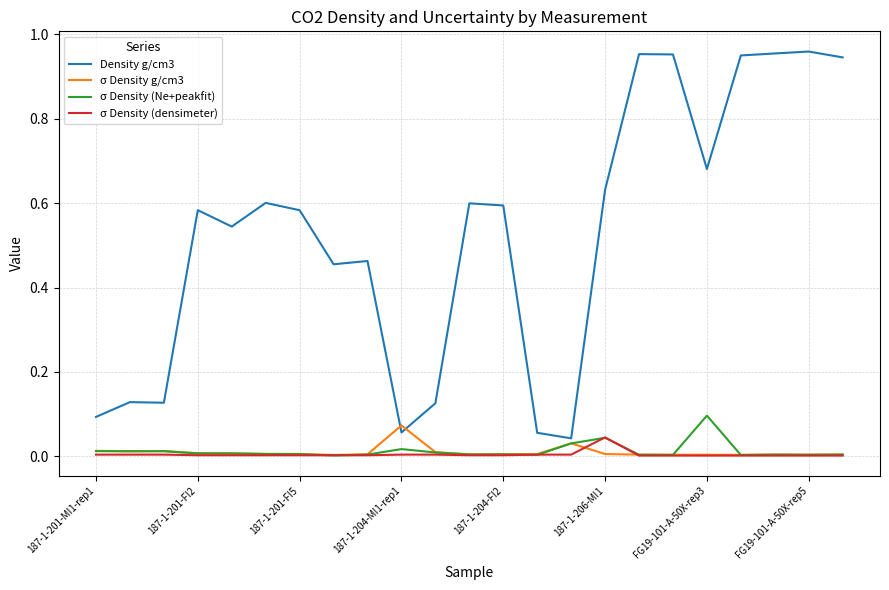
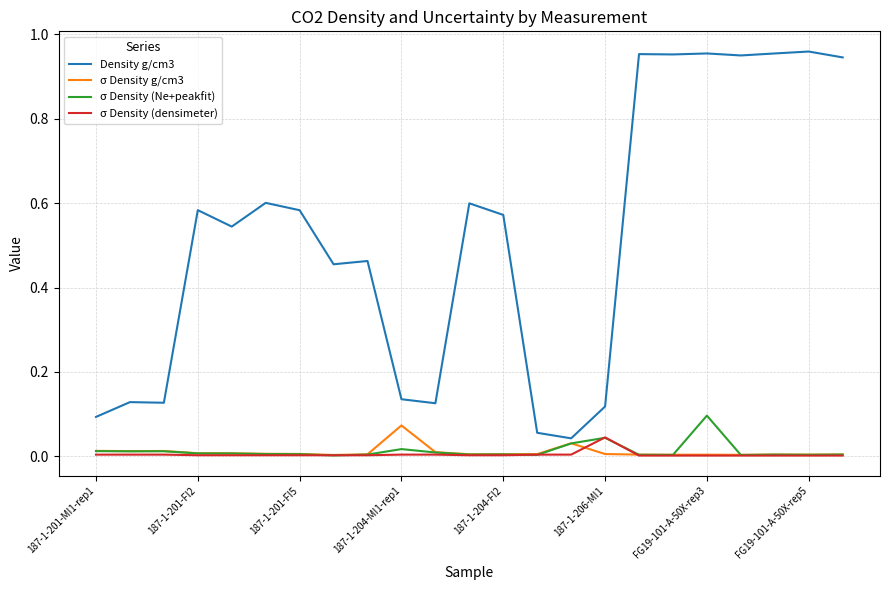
  {
    "Density g/cm3": {
      "187-1-201-MI1-rep1": 0.09,
      "187-1-201-FI2": 0.58,
      "187-1-201-FI5": 0.58,
-     "187-1-204-MI1-rep1": 0.06,
-     "187-1-204-FI2": 0.59,
-     "187-1-206-MI1": 0.63,
-     "FG19-101-A-50X-rep3": 0.68,
+     "187-1-204-MI1-rep1": 0.14,
+     "187-1-204-FI2": 0.57,
+     "187-1-206-MI1": 0.12,
+     "FG19-101-A-50X-rep3": 0.95,
      "FG19-101-A-50X-rep5": 0.96
    },
    "σ Density g/cm3": {
      "187-1-204-MI1-rep1": 0.07,
      "187-1-206-MI1": 0.01
    },
    "σ Density (Ne+peakfit)": {
      "187-1-204-MI1-rep1": 0.02,
      "FG19-101-A-50X-rep3": 0.10
    },
    "σ Density (densimeter)": {
      "187-1-201-MI1-rep1": 0.00,
      "187-1-204-MI1-rep1": 0.00
    }
  }
